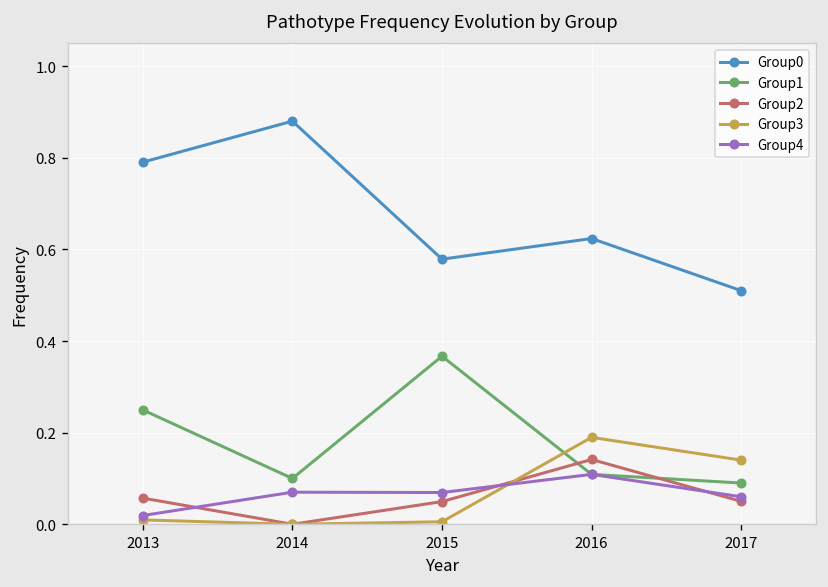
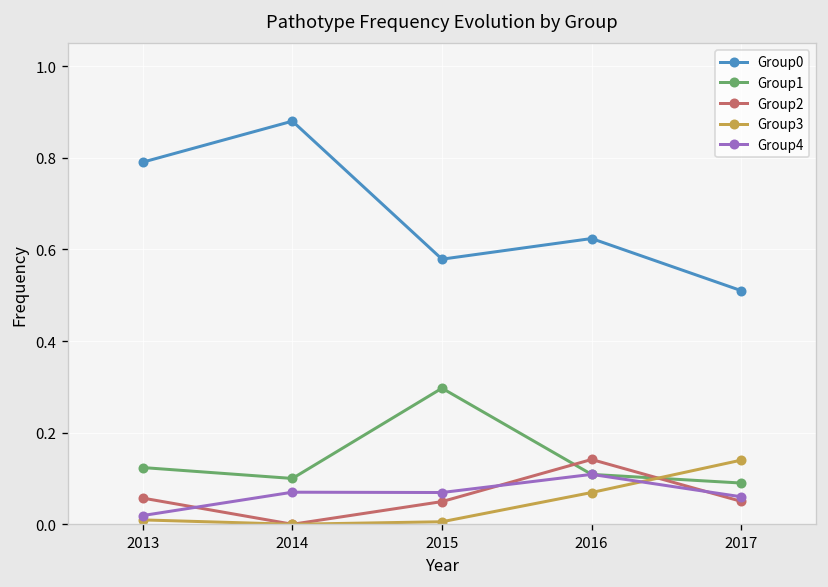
  {
    "Group0": {
      "2013": 0.79,
      "2014": 0.88,
      "2015": 0.58,
      "2016": 0.62,
      "2017": 0.51
    },
    "Group1": {
-     "2013": 0.25,
+     "2013": 0.12,
      "2014": 0.10,
-     "2015": 0.37,
+     "2015": 0.30,
      "2017": 0.09
    },
    "Group2": {
      "2013": 0.06,
      "2015": 0.05,
      "2016": 0.14,
      "2017": 0.05
    },
    "Group3": {
      "2013": 0.01,
      "2015": 0.01,
-     "2016": 0.19,
+     "2016": 0.07,
      "2017": 0.14
    },
    "Group4": {
      "2013": 0.02,
      "2014": 0.07,
      "2015": 0.07,
      "2017": 0.06
    }
  }
